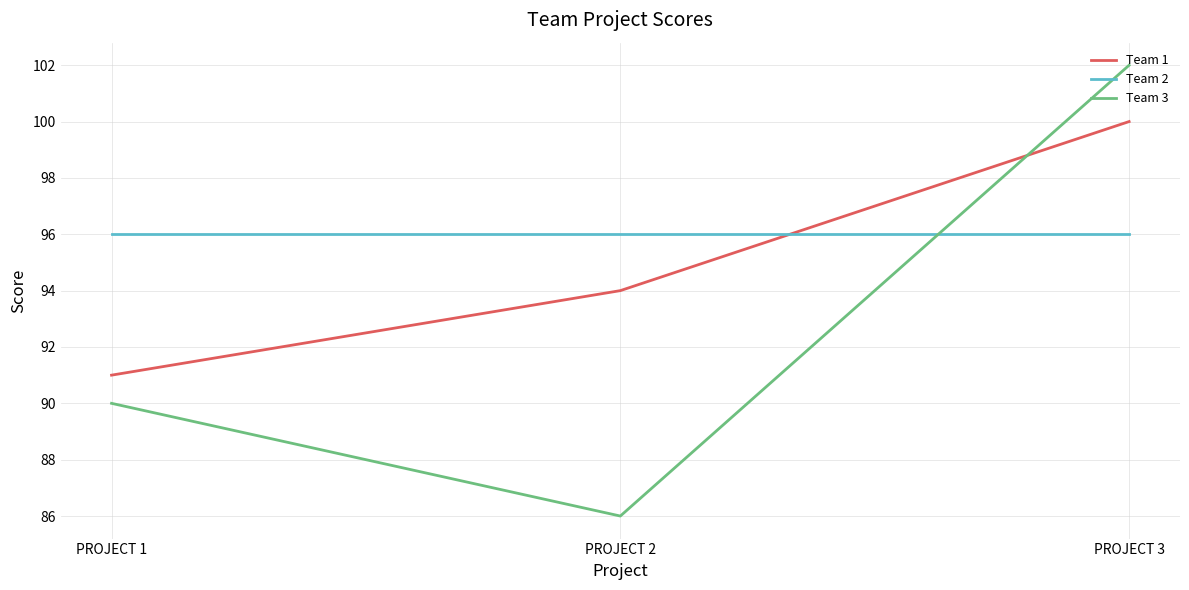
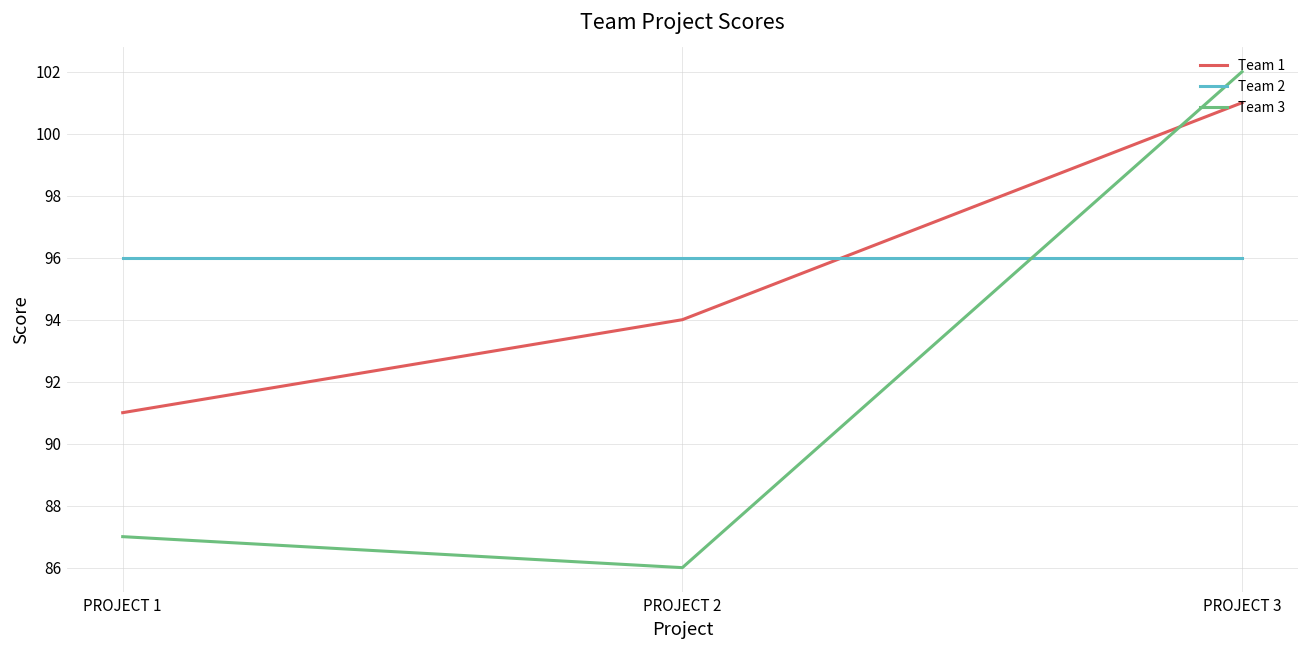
  {
    "Team 1": {
      "PROJECT 1": 91,
      "PROJECT 2": 94,
-     "PROJECT 3": 100
+     "PROJECT 3": 101
    },
    "Team 2": {
      "PROJECT 1": 96,
      "PROJECT 2": 96,
      "PROJECT 3": 96
    },
    "Team 3": {
-     "PROJECT 1": 90,
+     "PROJECT 1": 87,
      "PROJECT 2": 86,
      "PROJECT 3": 102
    }
  }
